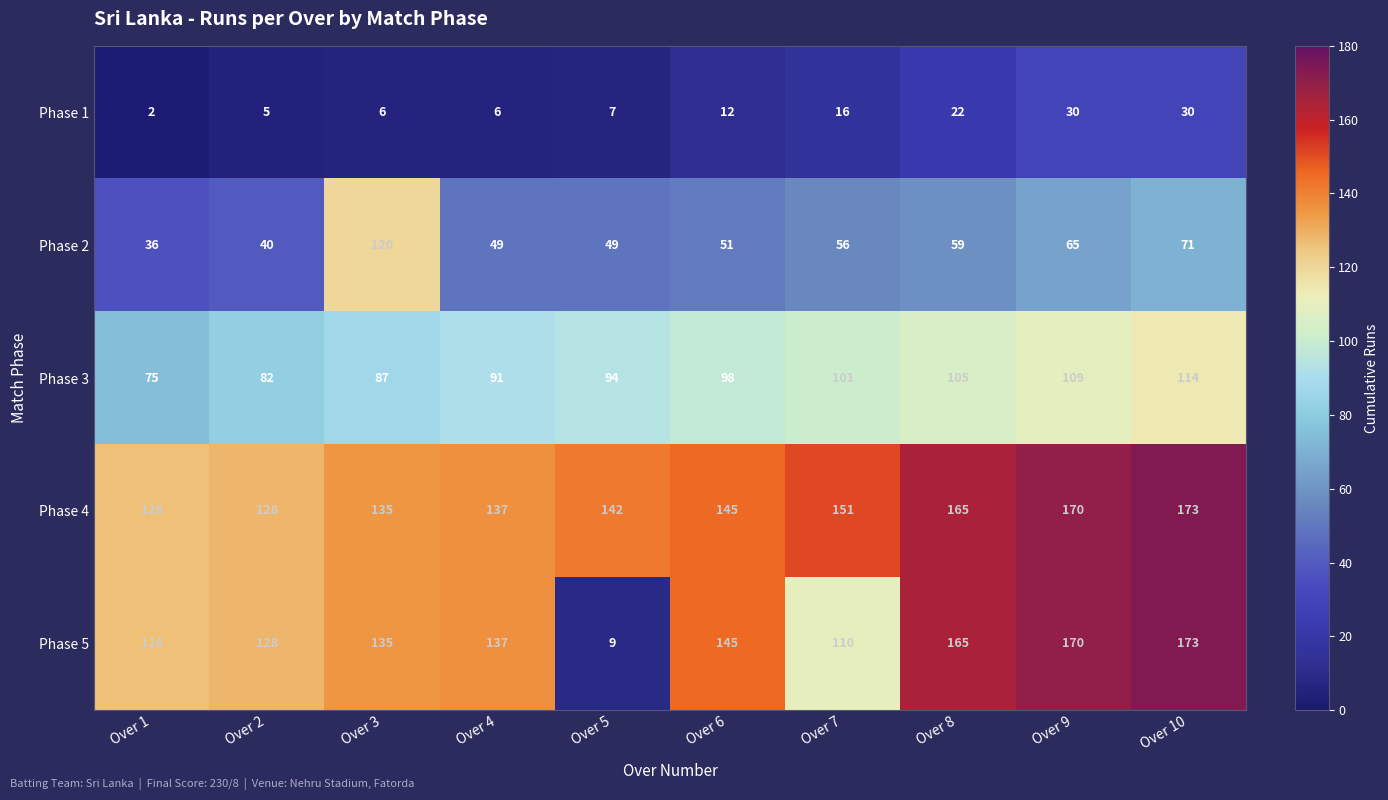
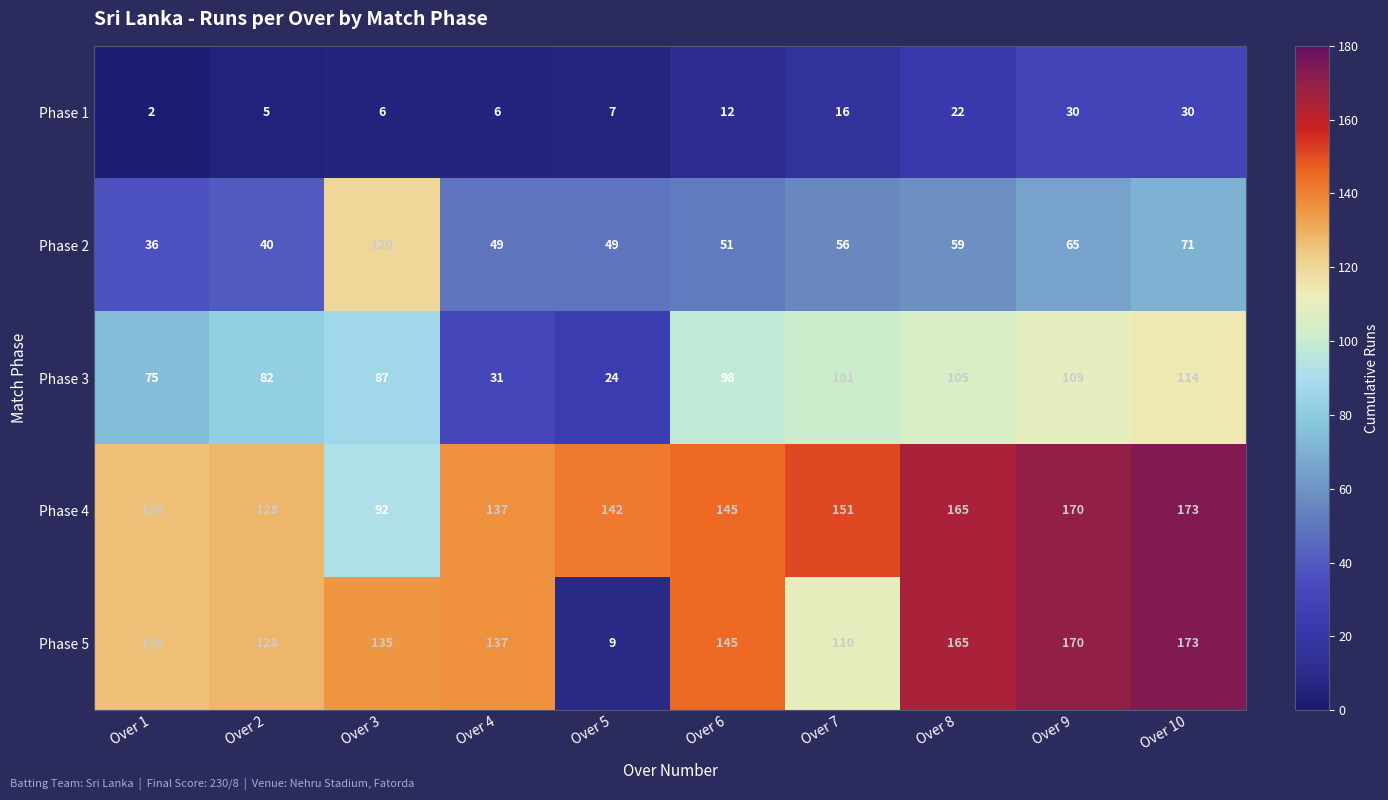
  {
    "Phase 1": {
      "Over 1": 2,
      "Over 2": 5,
      "Over 3": 6,
      "Over 4": 6,
      "Over 5": 7,
      "Over 6": 12,
      "Over 7": 16,
      "Over 8": 22,
      "Over 9": 30,
      "Over 10": 30
    },
    "Phase 2": {
      "Over 1": 36,
      "Over 2": 40,
      "Over 3": 120,
      "Over 4": 49,
      "Over 5": 49,
      "Over 6": 51,
      "Over 7": 56,
      "Over 8": 59,
      "Over 9": 65,
      "Over 10": 71
    },
    "Phase 3": {
      "Over 1": 75,
      "Over 2": 82,
      "Over 3": 87,
-     "Over 4": 91,
-     "Over 5": 94,
+     "Over 4": 31,
+     "Over 5": 24,
      "Over 6": 98
    },
    "Phase 4": {
      "Over 1": 126,
      "Over 2": 128,
-     "Over 3": 135,
+     "Over 3": 92,
      "Over 4": 137,
      "Over 5": 142,
      "Over 6": 145,
      "Over 7": 151,
      "Over 8": 165,
      "Over 9": 170,
      "Over 10": 173
    },
    "Phase 5": {
      "Over 1": 126,
      "Over 2": 128,
      "Over 3": 135,
      "Over 4": 137,
      "Over 5": 9,
      "Over 6": 145,
      "Over 8": 165,
      "Over 9": 170,
      "Over 10": 173
    }
  }
